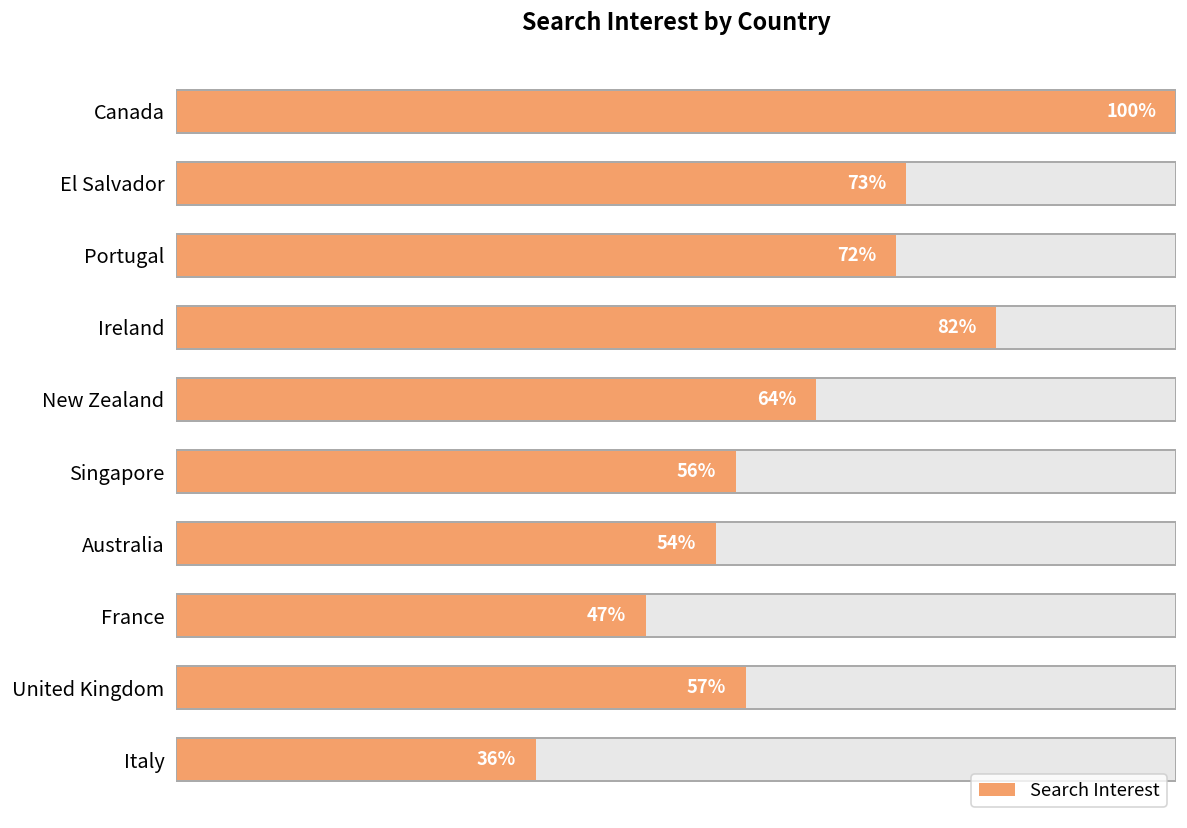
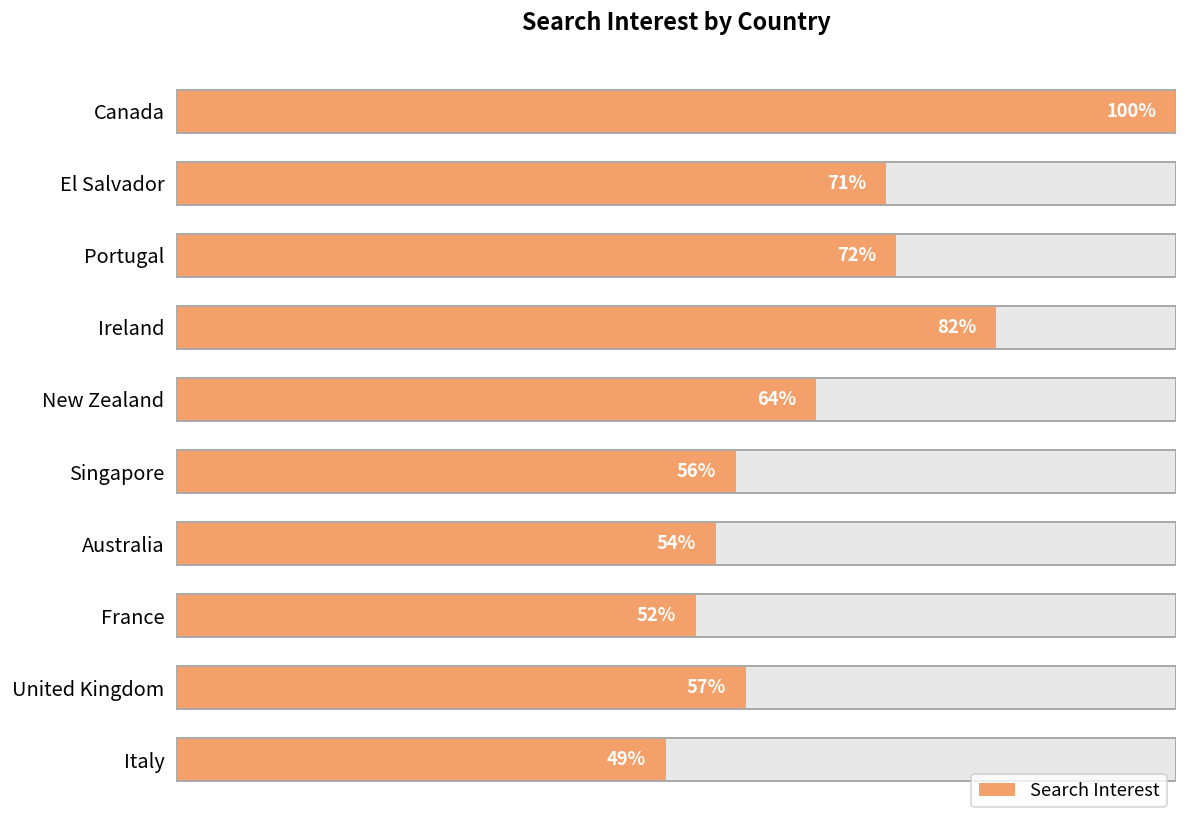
  {
    "Search Interest": {
      "Canada": "100%",
-     "El Salvador": "73%",
-     "France": "47%",
-     "Italy": "36%"
+     "El Salvador": "71%",
+     "France": "52%",
+     "Italy": "49%"
    }
  }
